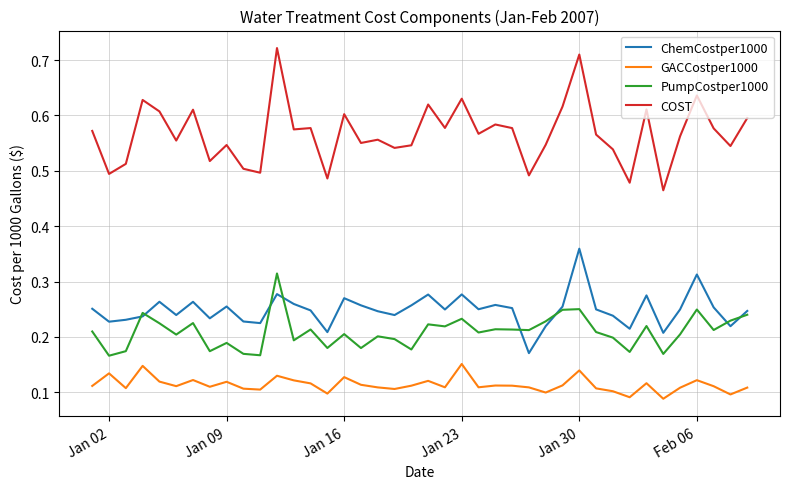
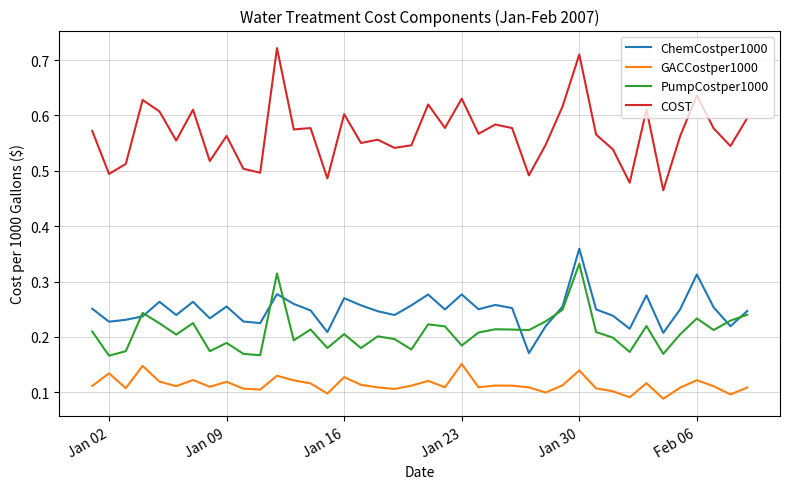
  {
    "ChemCostper1000": {
      "Jan 02": 0.23,
      "Jan 09": 0.25,
      "Jan 16": 0.27,
      "Jan 23": 0.28,
      "Jan 30": 0.36,
      "Feb 06": 0.31
    },
    "GACCostper1000": {
      "Jan 02": 0.13,
      "Jan 09": 0.12,
      "Jan 16": 0.13,
      "Jan 23": 0.15,
      "Jan 30": 0.14,
      "Feb 06": 0.12
    },
    "PumpCostper1000": {
      "Jan 02": 0.17,
      "Jan 09": 0.19,
      "Jan 16": 0.21,
-     "Jan 23": 0.23,
-     "Jan 30": 0.25,
-     "Feb 06": 0.25
+     "Jan 23": 0.18,
+     "Jan 30": 0.33,
+     "Feb 06": 0.23
    },
    "COST": {
      "Jan 02": 0.49,
-     "Jan 09": 0.55,
+     "Jan 09": 0.56,
      "Jan 16": 0.60,
      "Jan 23": 0.63,
      "Jan 30": 0.71
    }
  }
